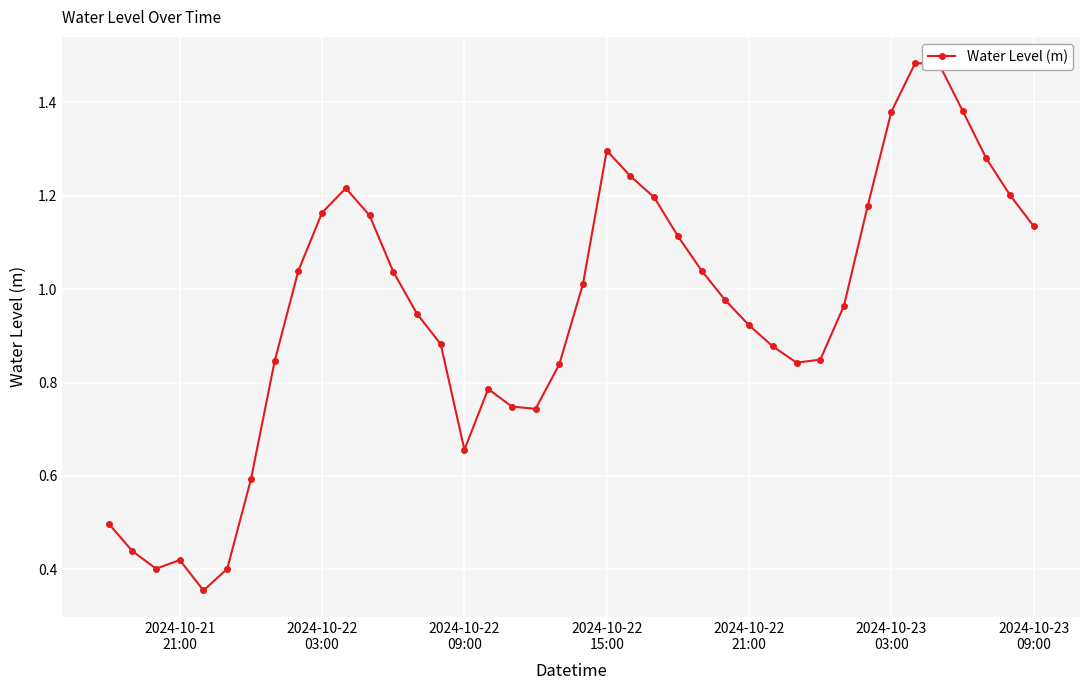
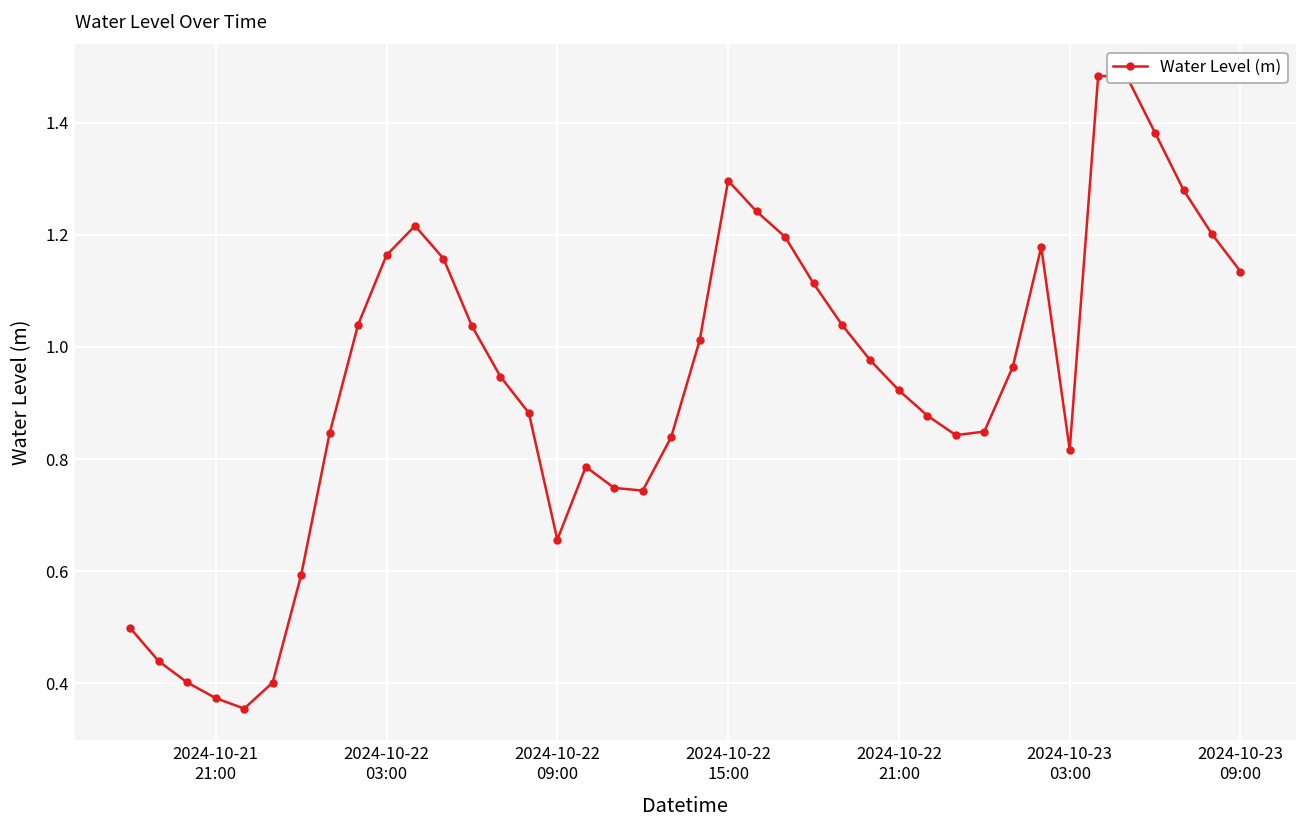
  {
-   "2024-10-21 21:00": 0.42,
+   "2024-10-21 21:00": 0.37,
    "2024-10-22 03:00": 1.16,
    "2024-10-22 09:00": 0.66,
    "2024-10-22 15:00": 1.30,
    "2024-10-22 21:00": 0.92,
-   "2024-10-23 03:00": 1.38,
+   "2024-10-23 03:00": 0.82,
    "2024-10-23 09:00": 1.13
  }
